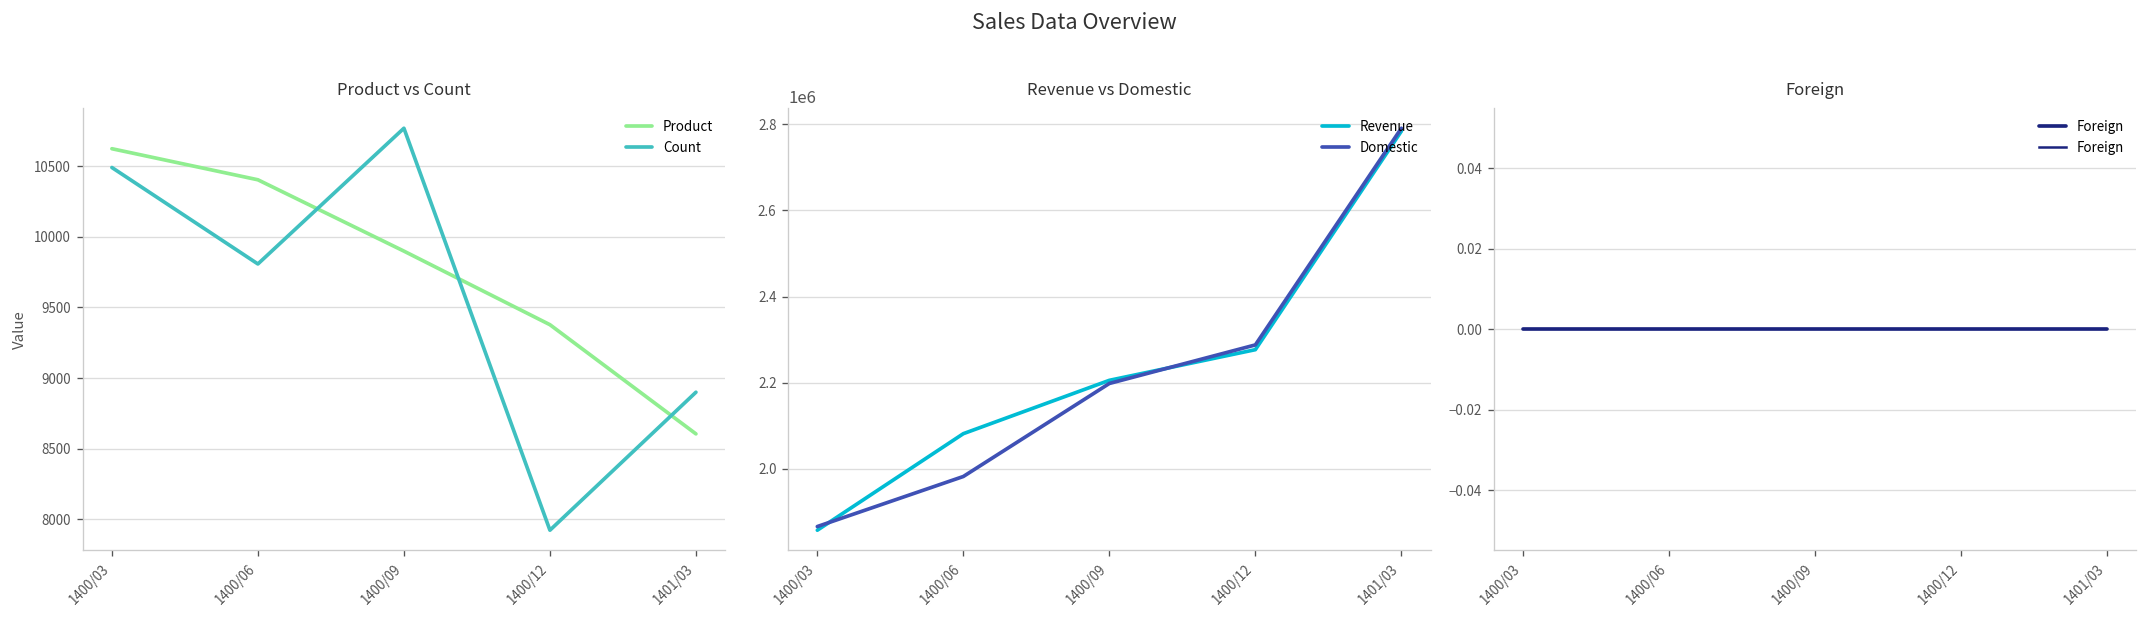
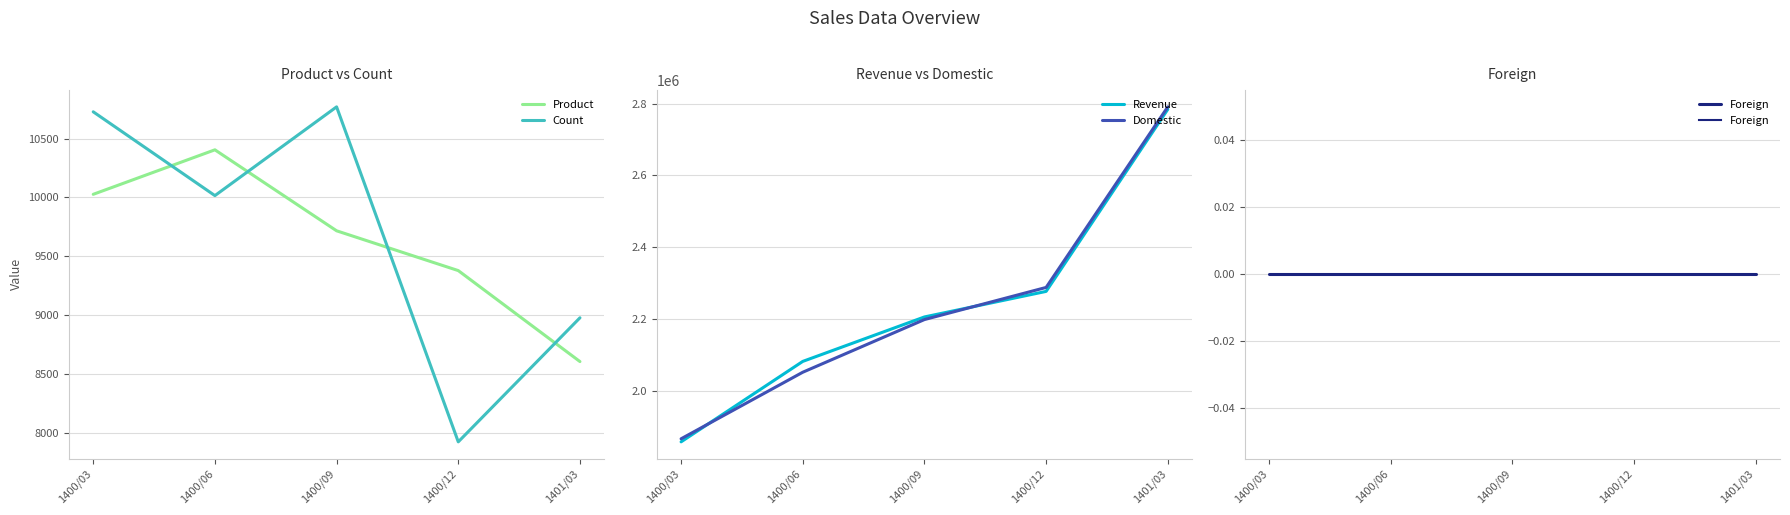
  {
    "Product vs Count": {
      "Product": {
-       "1400/03": 10620,
+       "1400/03": 10030,
        "1400/06": 10400,
-       "1400/09": 9900,
+       "1400/09": 9720,
        "1400/12": 9380,
        "1401/03": 8610
      },
      "Count": {
-       "1400/03": 10490,
-       "1400/06": 9810,
+       "1400/03": 10730,
+       "1400/06": 10020,
        "1400/09": 10770,
        "1400/12": 7920,
-       "1401/03": 8900
+       "1401/03": 8980
      }
    },
    "Revenue vs Domestic": {
      "Revenue": {
        "1400/03": 1860000,
        "1400/06": 2080000,
        "1400/09": 2210000,
        "1400/12": 2280000
      },
      "Domestic": {
        "1400/03": 1870000,
-       "1400/06": 1980000,
+       "1400/06": 2050000,
        "1400/09": 2200000,
        "1400/12": 2290000
      }
    },
    "Foreign": {
      "1400/03": 0.000,
      "1400/06": 0.000,
      "1400/09": 0.000,
      "1400/12": 0.000,
      "1401/03": 0.000
    }
  }
